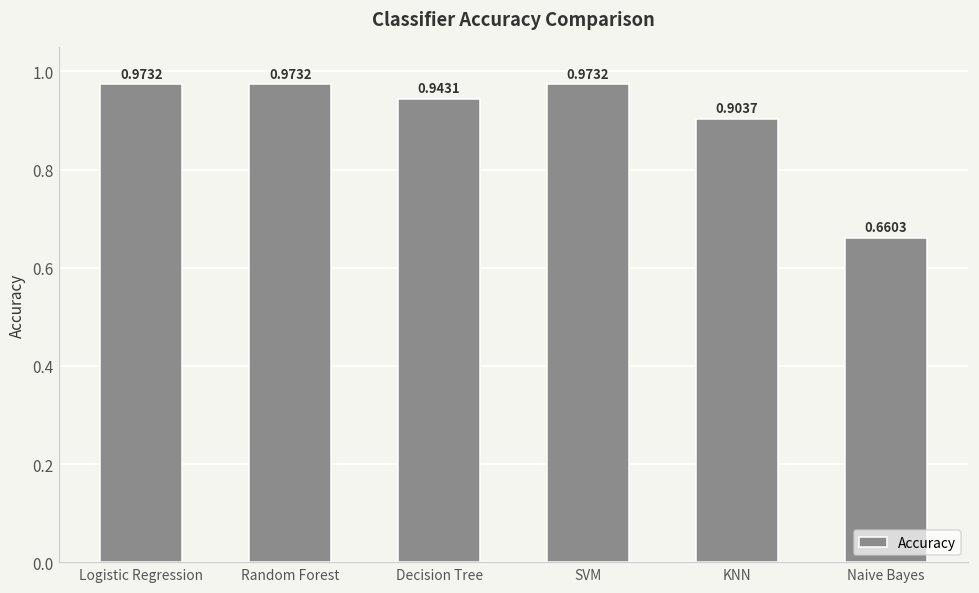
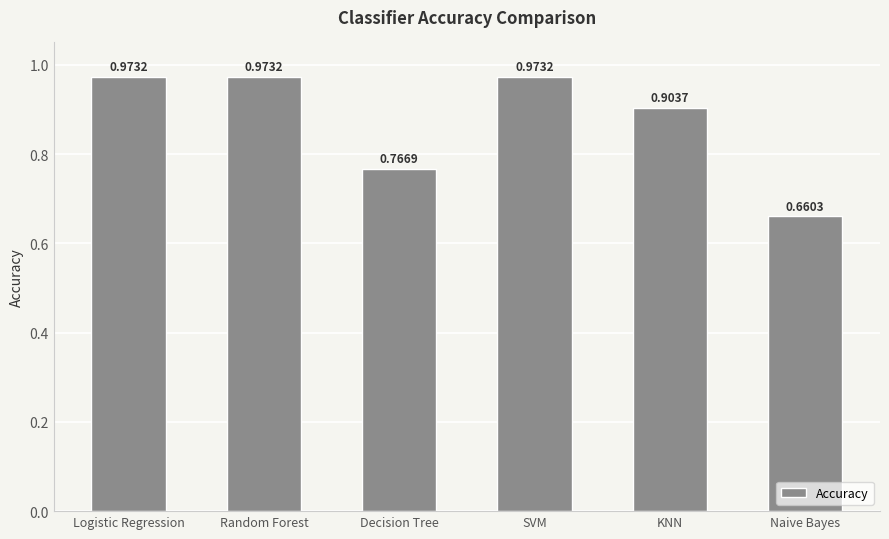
  {
    "Logistic Regression": 0.9732,
    "Random Forest": 0.9732,
-   "Decision Tree": 0.9431,
+   "Decision Tree": 0.7669,
    "SVM": 0.9732,
    "KNN": 0.9037,
    "Naive Bayes": 0.6603
  }
